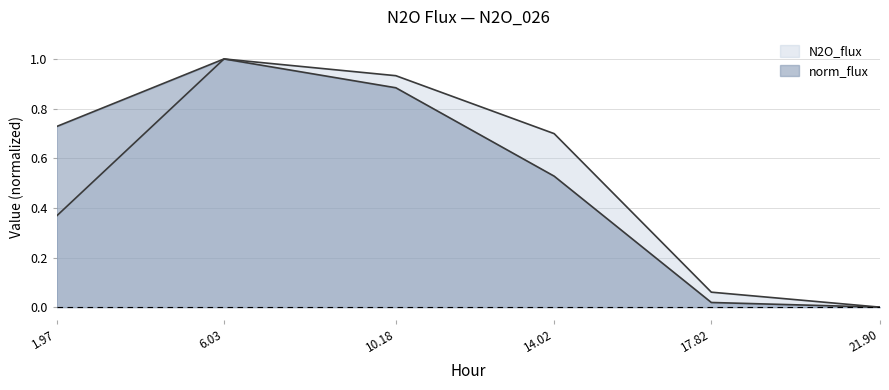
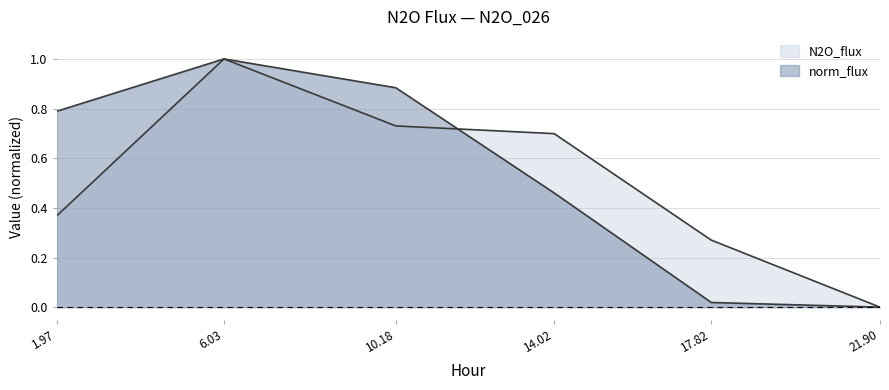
  {
    "N2O_flux": {
      "1.97": 0.37,
-     "10.18": 0.93,
+     "10.18": 0.73,
      "14.02": 0.70,
-     "17.82": 0.06
+     "17.82": 0.27
    },
    "norm_flux": {
-     "1.97": 0.73,
+     "1.97": 0.79,
      "10.18": 0.88,
-     "14.02": 0.53,
+     "14.02": 0.46,
      "17.82": 0.02
    }
  }
